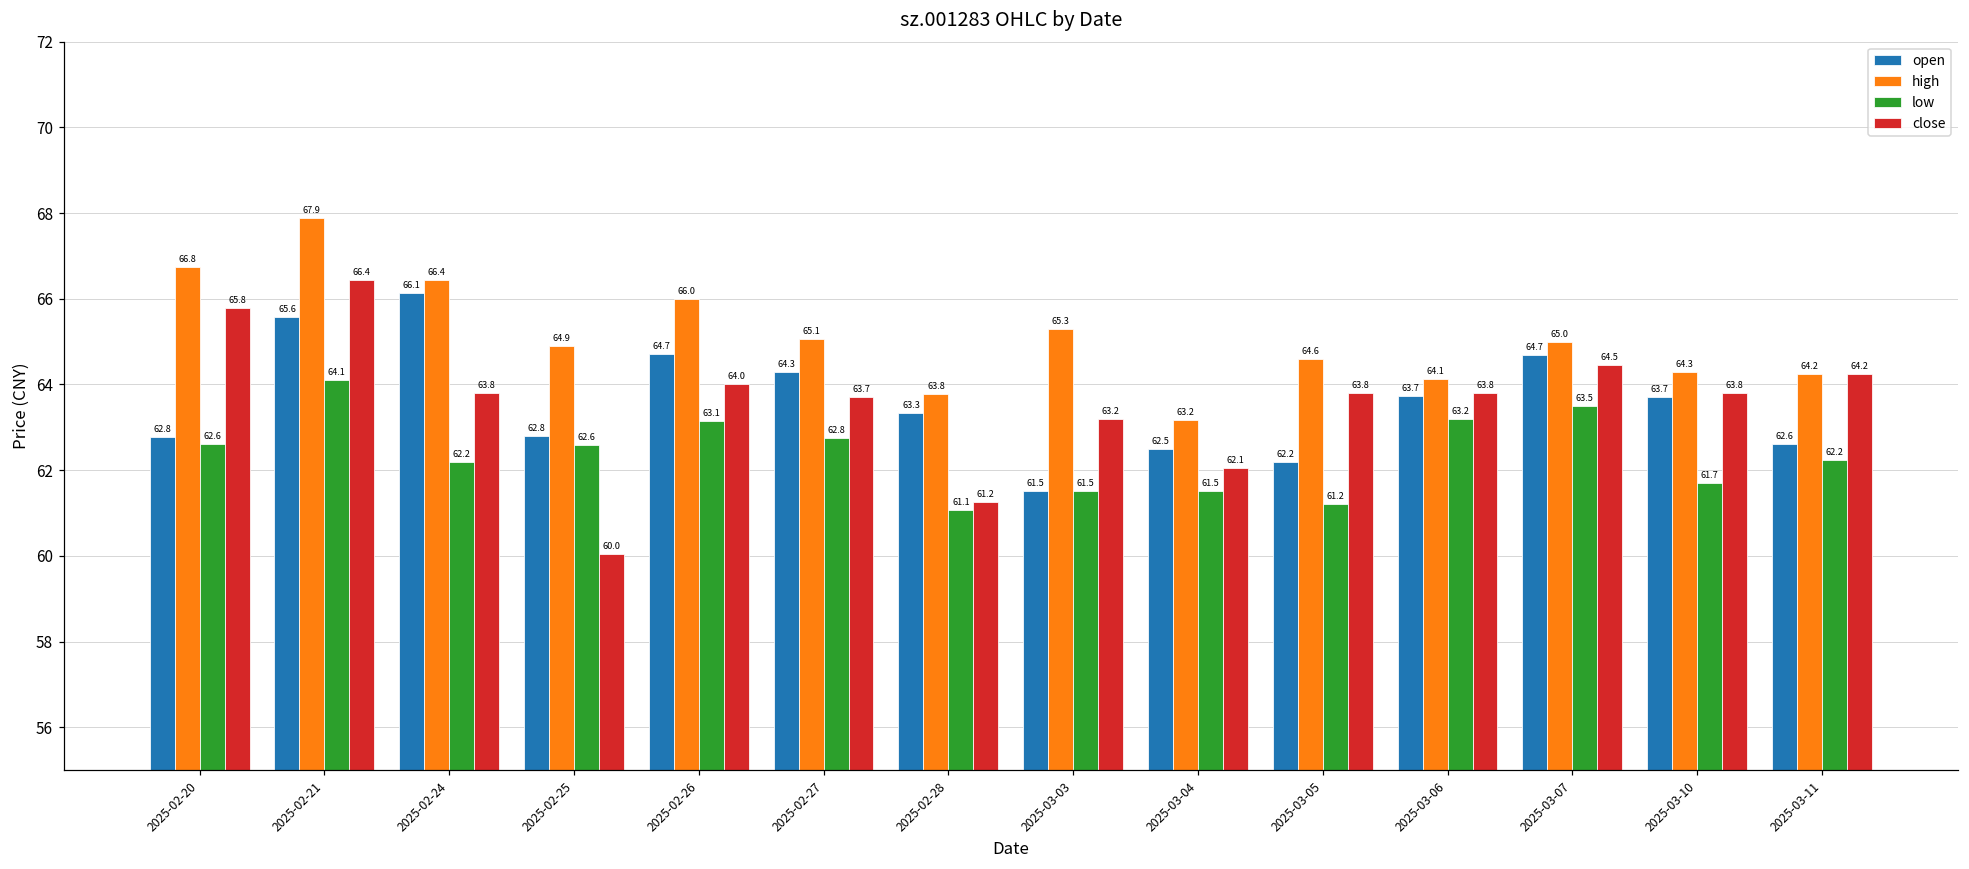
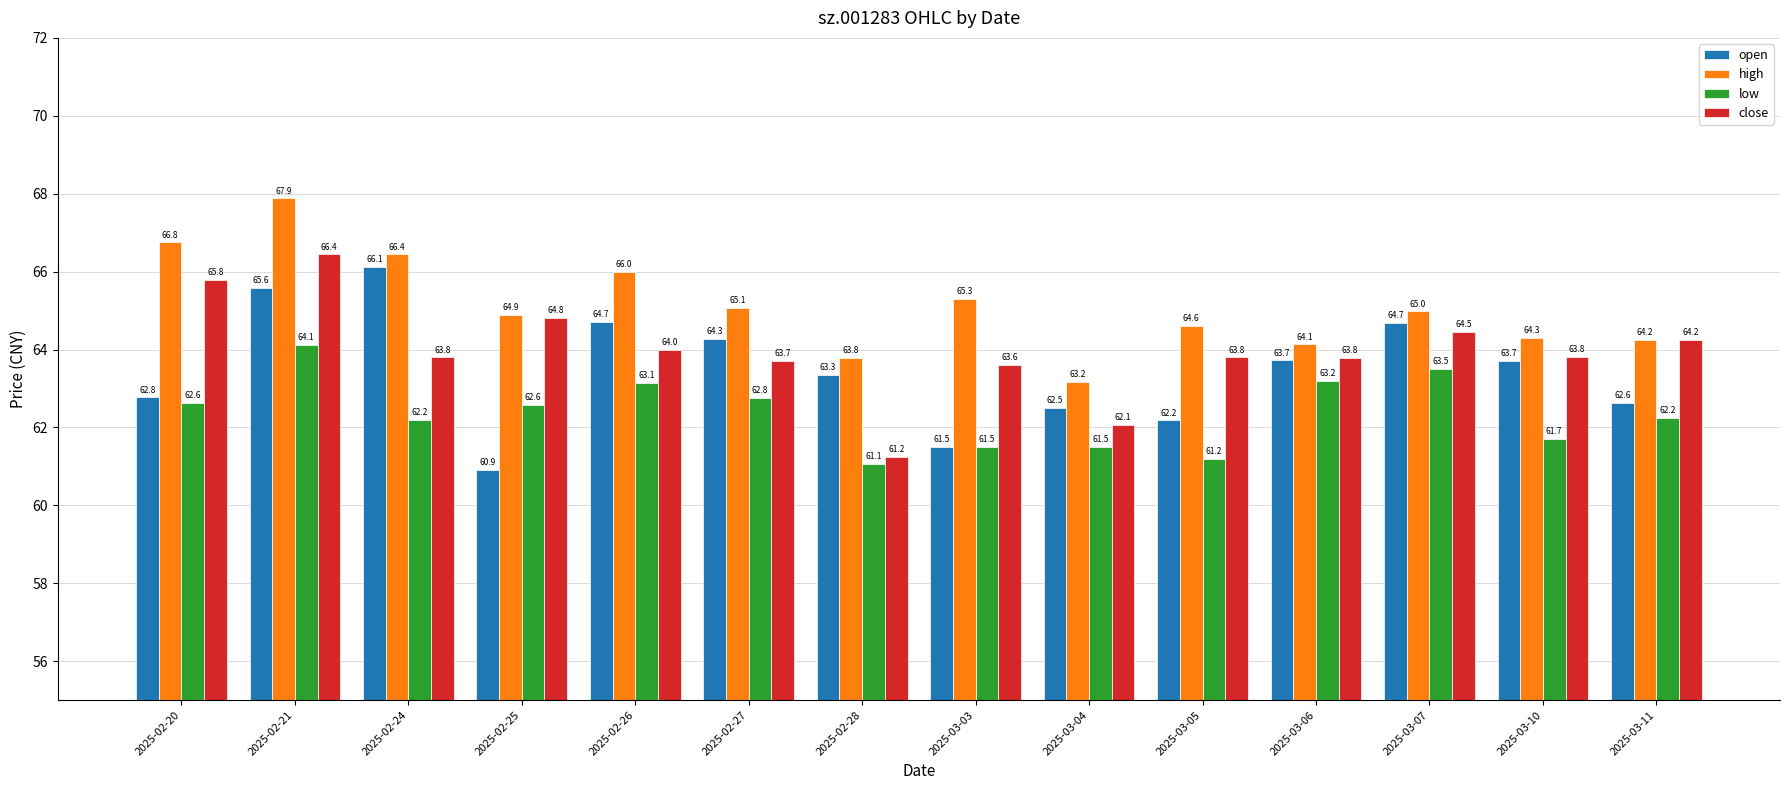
  {
    "open": {
      "2025-02-20": 62.8,
      "2025-02-21": 65.6,
      "2025-02-24": 66.1,
-     "2025-02-25": 62.8,
+     "2025-02-25": 60.9,
      "2025-02-26": 64.7,
      "2025-02-27": 64.3,
      "2025-02-28": 63.3,
      "2025-03-03": 61.5,
      "2025-03-04": 62.5,
      "2025-03-05": 62.2,
      "2025-03-06": 63.7,
      "2025-03-07": 64.7,
      "2025-03-10": 63.7,
      "2025-03-11": 62.6
    },
    "high": {
      "2025-02-20": 66.8,
      "2025-02-21": 67.9,
      "2025-02-24": 66.4,
      "2025-02-25": 64.9,
      "2025-02-26": 66.0,
      "2025-02-27": 65.1,
      "2025-02-28": 63.8,
      "2025-03-03": 65.3,
      "2025-03-04": 63.2,
      "2025-03-05": 64.6,
      "2025-03-06": 64.1,
      "2025-03-07": 65.0,
      "2025-03-10": 64.3,
      "2025-03-11": 64.2
    },
    "low": {
      "2025-02-20": 62.6,
      "2025-02-21": 64.1,
      "2025-02-24": 62.2,
      "2025-02-25": 62.6,
      "2025-02-26": 63.1,
      "2025-02-27": 62.8,
      "2025-02-28": 61.1,
      "2025-03-03": 61.5,
      "2025-03-04": 61.5,
      "2025-03-05": 61.2,
      "2025-03-06": 63.2,
      "2025-03-07": 63.5,
      "2025-03-10": 61.7,
      "2025-03-11": 62.2
    },
    "close": {
      "2025-02-20": 65.8,
      "2025-02-21": 66.4,
      "2025-02-24": 63.8,
-     "2025-02-25": 60.0,
+     "2025-02-25": 64.8,
      "2025-02-26": 64.0,
      "2025-02-27": 63.7,
      "2025-02-28": 61.2,
-     "2025-03-03": 63.2,
+     "2025-03-03": 63.6,
      "2025-03-04": 62.1,
      "2025-03-05": 63.8,
      "2025-03-06": 63.8,
      "2025-03-07": 64.5,
      "2025-03-10": 63.8,
      "2025-03-11": 64.2
    }
  }
